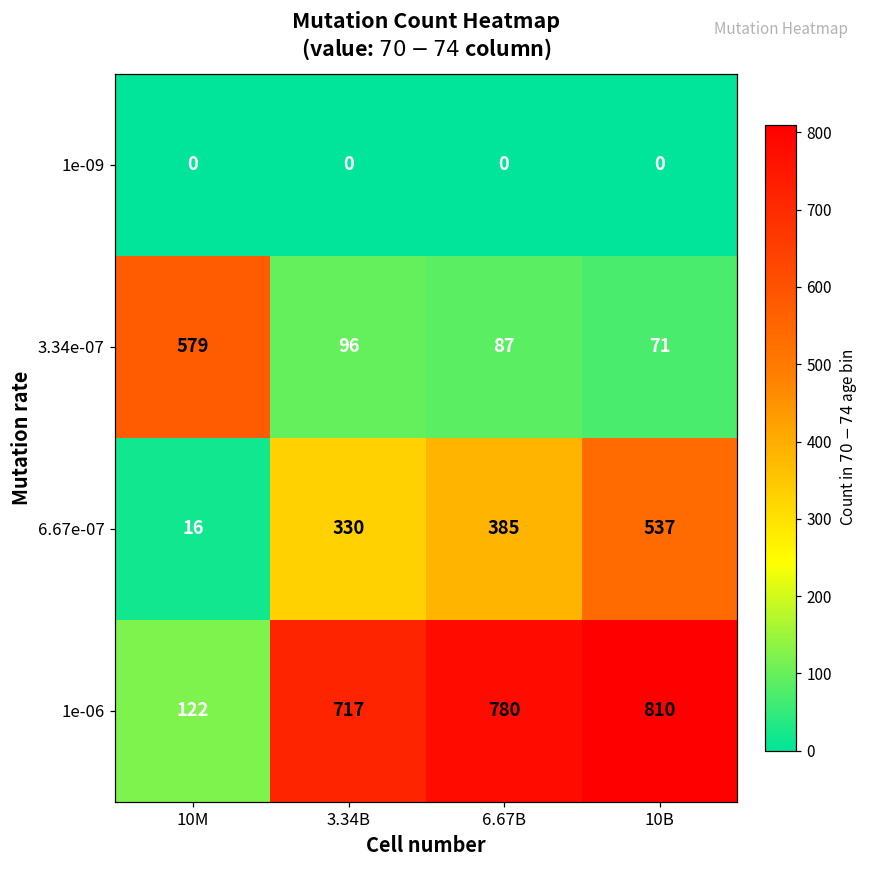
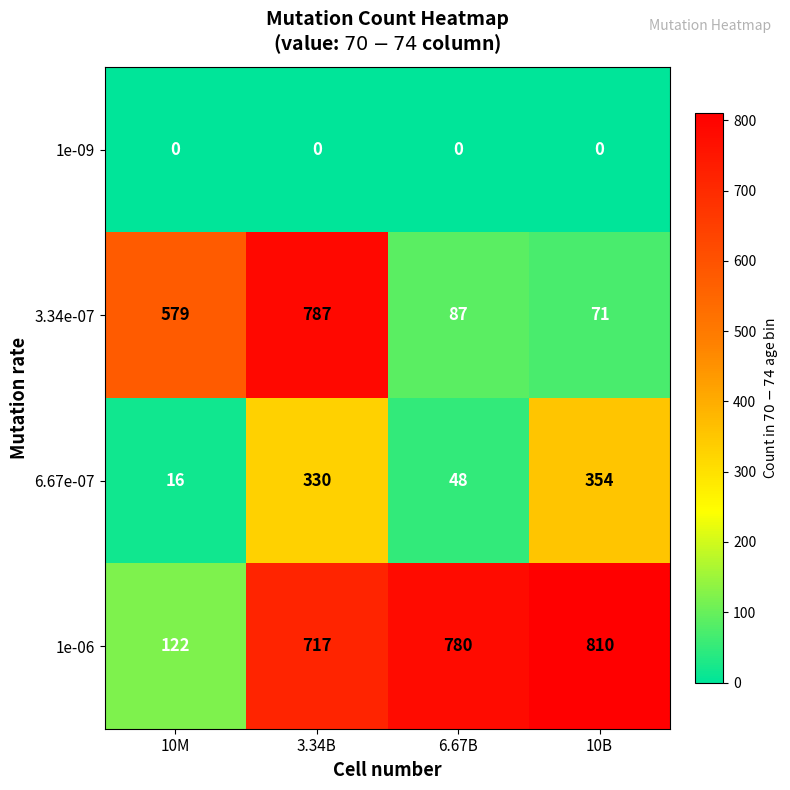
  {
    "1e-09": {
      "10M": 0,
      "3.34B": 0,
      "6.67B": 0,
      "10B": 0
    },
    "3.34e-07": {
      "10M": 579,
-     "3.34B": 96,
+     "3.34B": 787,
      "6.67B": 87,
      "10B": 71
    },
    "6.67e-07": {
      "10M": 16,
      "3.34B": 330,
-     "6.67B": 385,
-     "10B": 537
+     "6.67B": 48,
+     "10B": 354
    },
    "1e-06": {
      "10M": 122,
      "3.34B": 717,
      "6.67B": 780,
      "10B": 810
    }
  }
